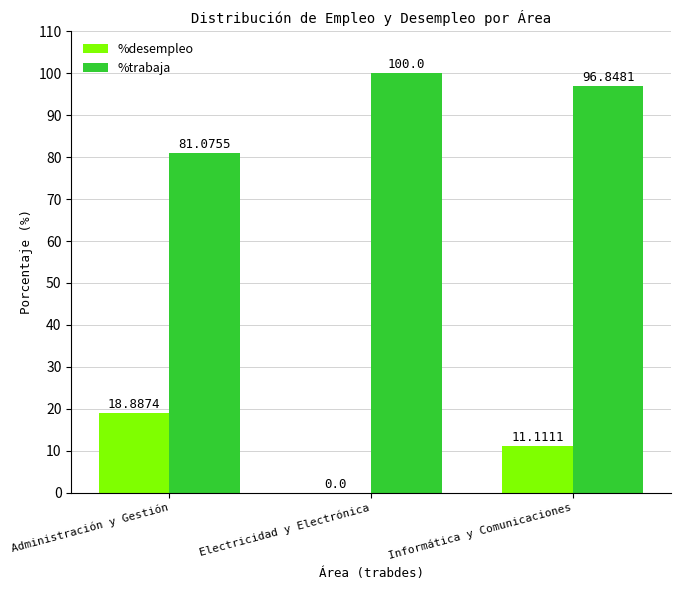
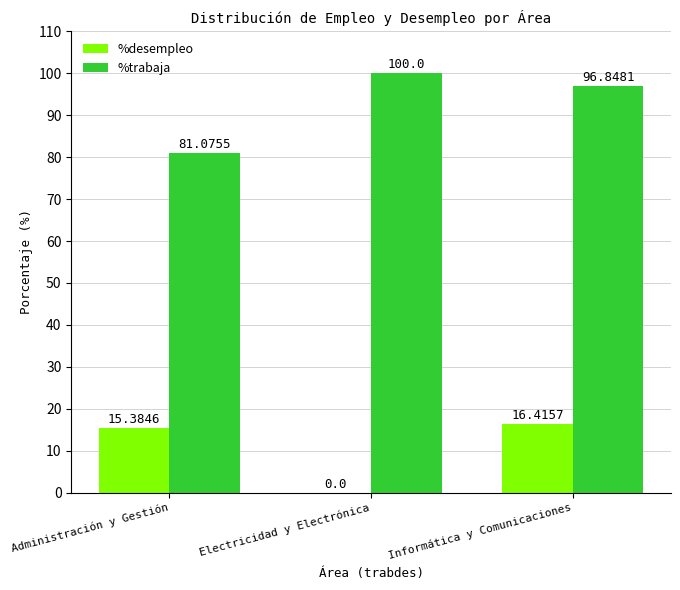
  {
    "%desempleo": {
-     "Administración y Gestión": 18.8874,
+     "Administración y Gestión": 15.3846,
      "Electricidad y Electrónica": 0.0,
-     "Informática y Comunicaciones": 11.1111
+     "Informática y Comunicaciones": 16.4157
    },
    "%trabaja": {
      "Administración y Gestión": 81.0755,
      "Electricidad y Electrónica": 100.0,
      "Informática y Comunicaciones": 96.8481
    }
  }
